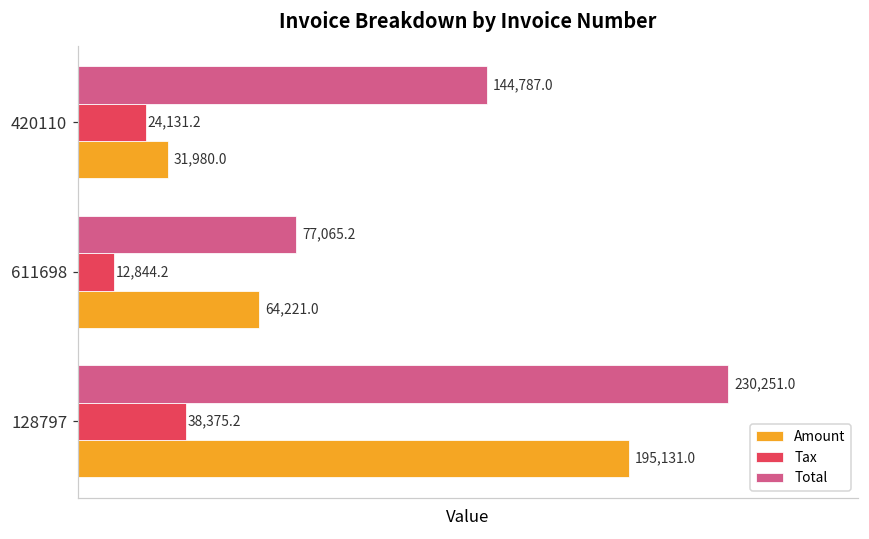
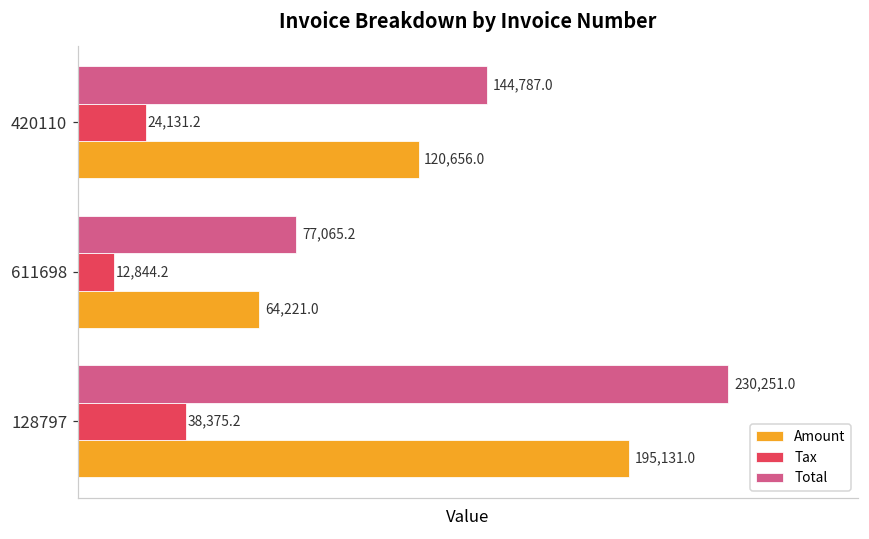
  {
    "Amount": {
-     "420110": "31,980.0",
+     "420110": "120,656.0",
      "611698": "64,221.0",
      "128797": "195,131.0"
    }
  }
